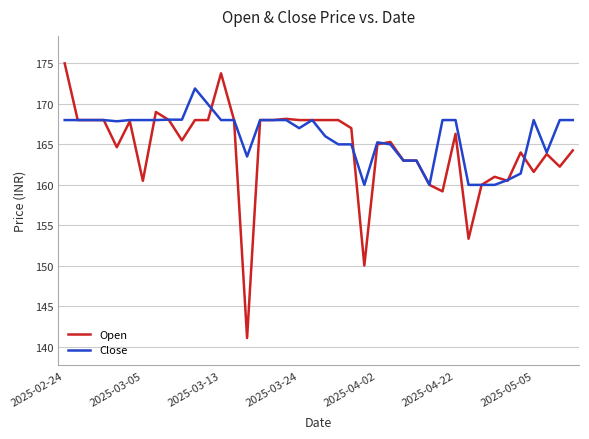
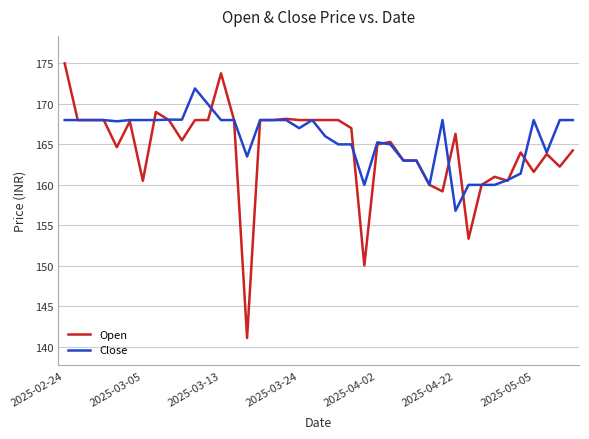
  {
    "Open": {
      "2025-02-24": 175,
      "2025-03-05": 161,
      "2025-03-13": 174,
      "2025-03-24": 168,
      "2025-04-22": 166,
      "2025-05-05": 162
    },
    "Close": {
      "2025-02-24": 168,
      "2025-03-05": 168,
      "2025-03-13": 168,
      "2025-03-24": 167,
-     "2025-04-22": 168,
+     "2025-04-22": 157,
      "2025-05-05": 168
    }
  }
